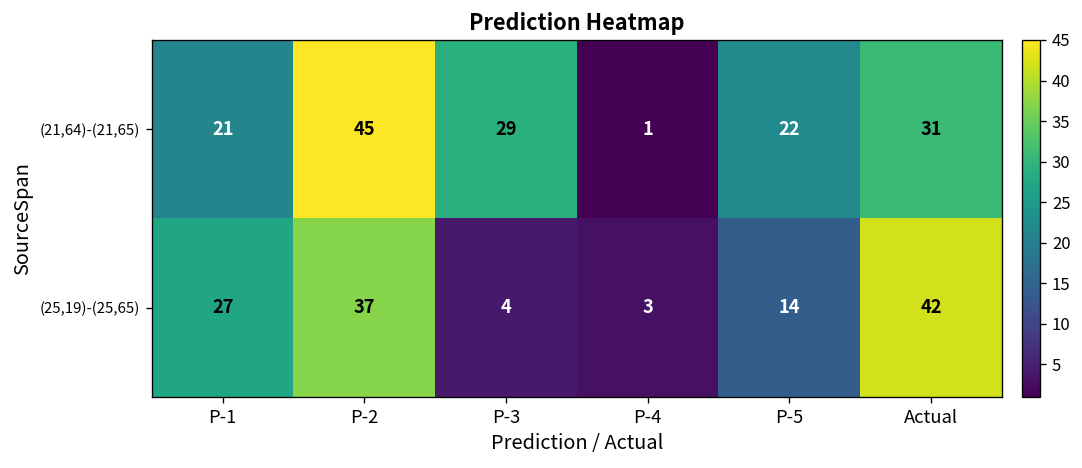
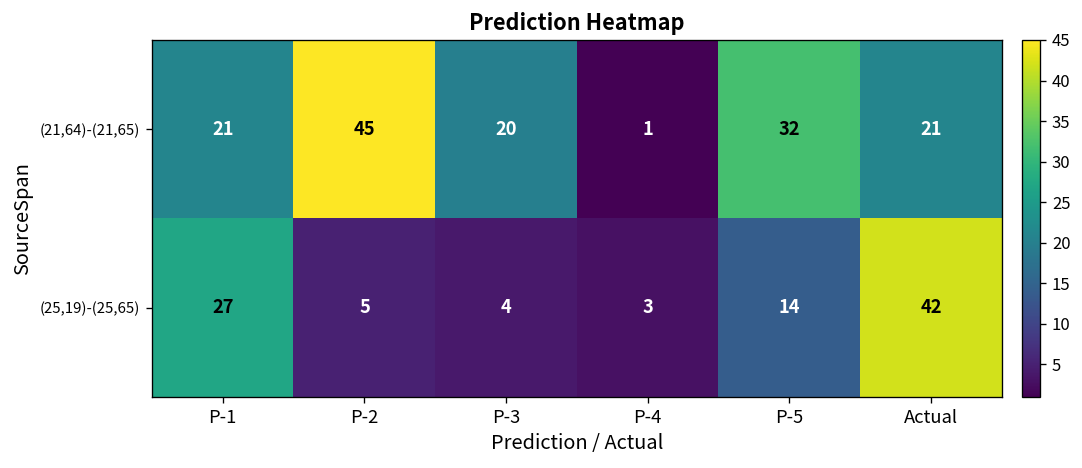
  {
    "(21,64)-(21,65)": {
      "P-1": 21,
      "P-2": 45,
-     "P-3": 29,
+     "P-3": 20,
      "P-4": 1,
-     "P-5": 22,
-     "Actual": 31
+     "P-5": 32,
+     "Actual": 21
    },
    "(25,19)-(25,65)": {
      "P-1": 27,
-     "P-2": 37,
+     "P-2": 5,
      "P-3": 4,
      "P-4": 3,
      "P-5": 14,
      "Actual": 42
    }
  }
